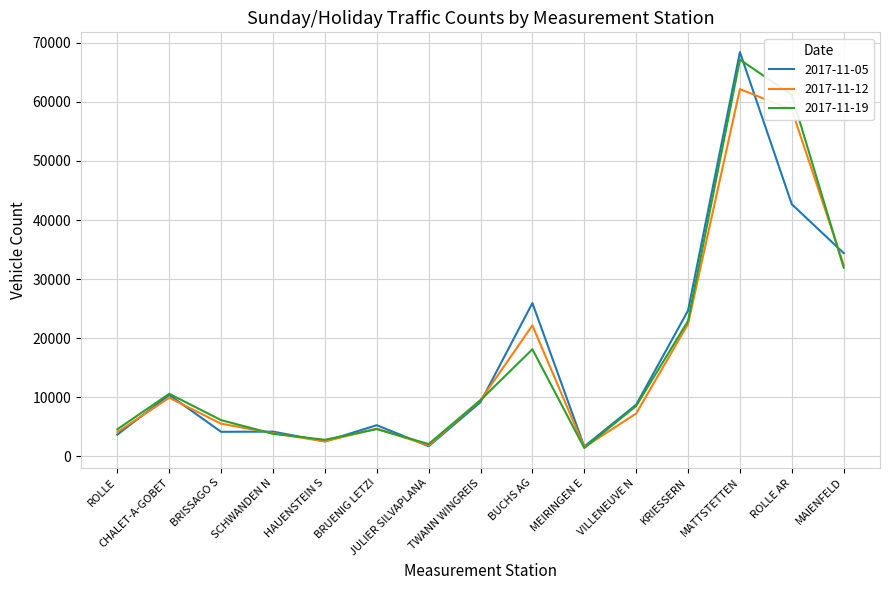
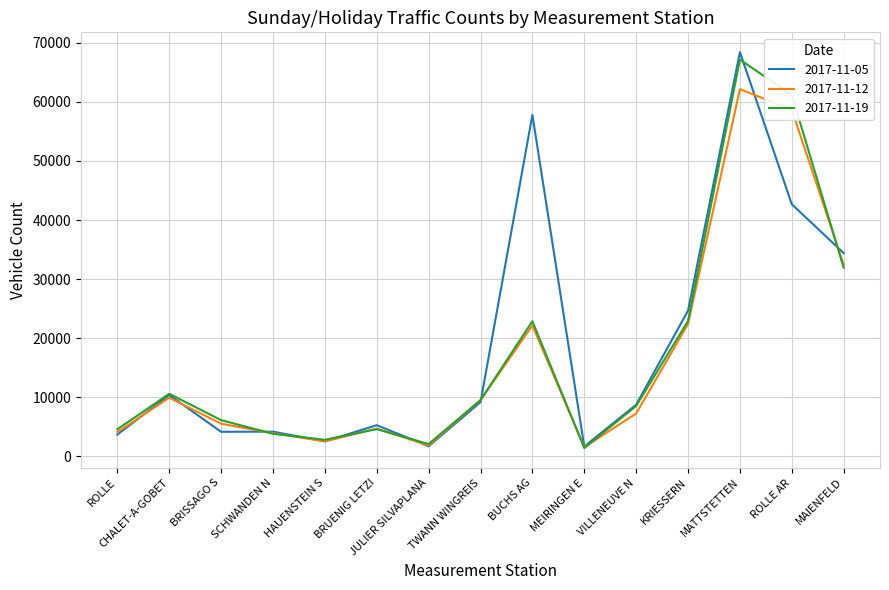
  {
    "2017-11-05": {
      "BRISSAGO S": 4000,
      "BRUENIG LETZI": 5000,
-     "BUCHS AG": 26000,
+     "BUCHS AG": 58000,
      "KRIESSERN": 25000,
      "MATTSTETTEN": 68000,
      "ROLLE AR": 43000,
      "MAIENFELD": 34000
    },
    "2017-11-12": {
      "CHALET-A-GOBET": 10000,
      "BRISSAGO S": 6000,
      "BUCHS AG": 22000,
      "VILLENEUVE N": 7000,
      "KRIESSERN": 22000,
      "MATTSTETTEN": 62000,
      "MAIENFELD": 32000
    },
    "2017-11-19": {
      "ROLLE": 5000,
      "BRISSAGO S": 6000,
-     "BUCHS AG": 18000,
+     "BUCHS AG": 23000,
      "KRIESSERN": 23000,
      "MATTSTETTEN": 67000,
      "MAIENFELD": 32000
    }
  }
